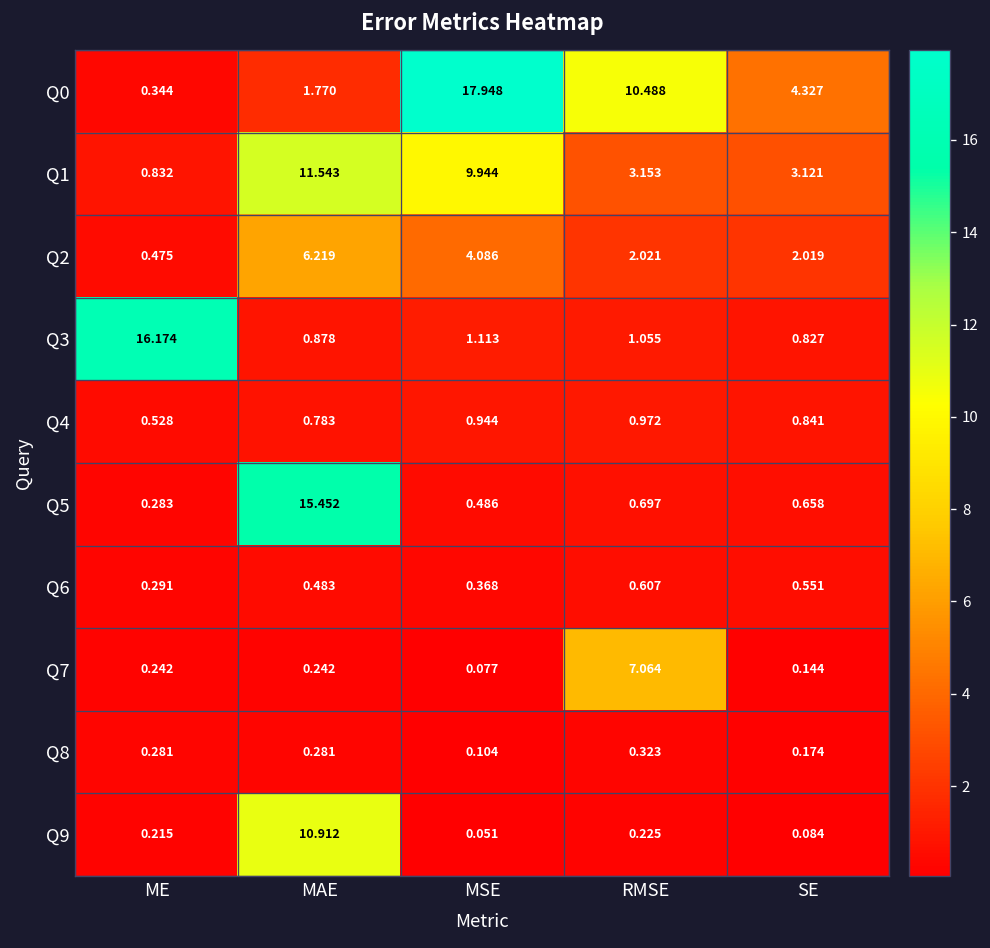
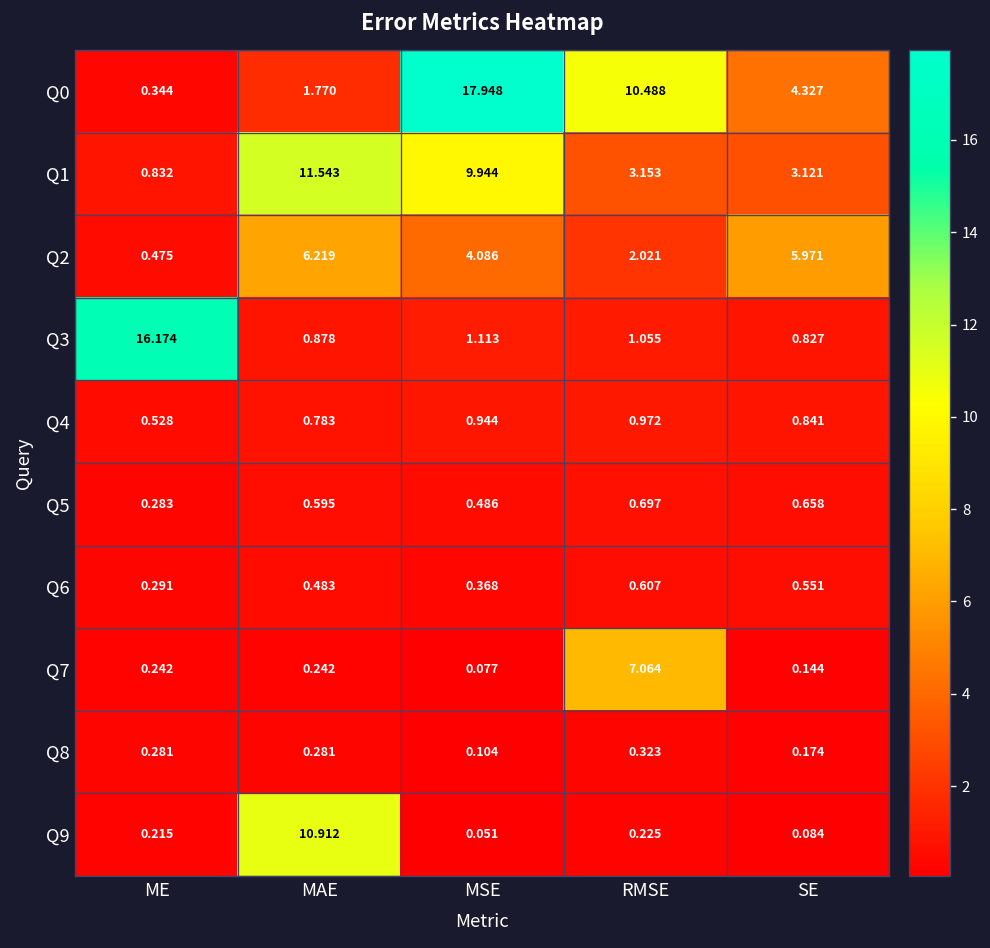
  {
    "Q0": {
      "ME": 0.344,
      "MAE": 1.770,
      "MSE": 17.948,
      "RMSE": 10.488,
      "SE": 4.327
    },
    "Q1": {
      "ME": 0.832,
      "MAE": 11.543,
      "MSE": 9.944,
      "RMSE": 3.153,
      "SE": 3.121
    },
    "Q2": {
      "ME": 0.475,
      "MAE": 6.219,
      "MSE": 4.086,
      "RMSE": 2.021,
-     "SE": 2.019
+     "SE": 5.971
    },
    "Q3": {
      "ME": 16.174,
      "MAE": 0.878,
      "MSE": 1.113,
      "RMSE": 1.055,
      "SE": 0.827
    },
    "Q4": {
      "ME": 0.528,
      "MAE": 0.783,
      "MSE": 0.944,
      "RMSE": 0.972,
      "SE": 0.841
    },
    "Q5": {
      "ME": 0.283,
-     "MAE": 15.452,
+     "MAE": 0.595,
      "MSE": 0.486,
      "RMSE": 0.697,
      "SE": 0.658
    },
    "Q6": {
      "ME": 0.291,
      "MAE": 0.483,
      "MSE": 0.368,
      "RMSE": 0.607,
      "SE": 0.551
    },
    "Q7": {
      "ME": 0.242,
      "MAE": 0.242,
      "MSE": 0.077,
      "RMSE": 7.064,
      "SE": 0.144
    },
    "Q8": {
      "ME": 0.281,
      "MAE": 0.281,
      "MSE": 0.104,
      "RMSE": 0.323,
      "SE": 0.174
    },
    "Q9": {
      "ME": 0.215,
      "MAE": 10.912,
      "MSE": 0.051,
      "RMSE": 0.225,
      "SE": 0.084
    }
  }
